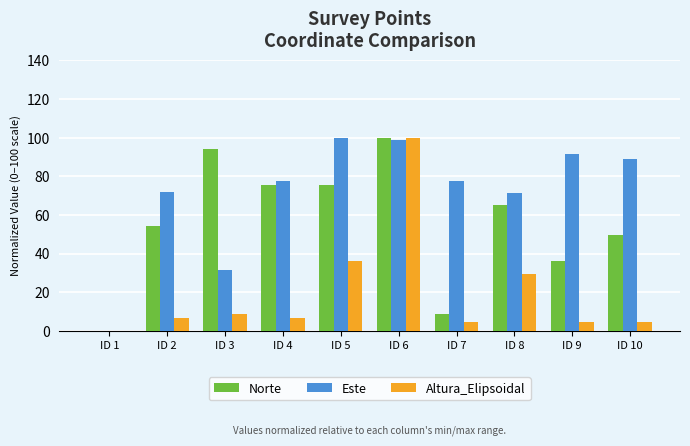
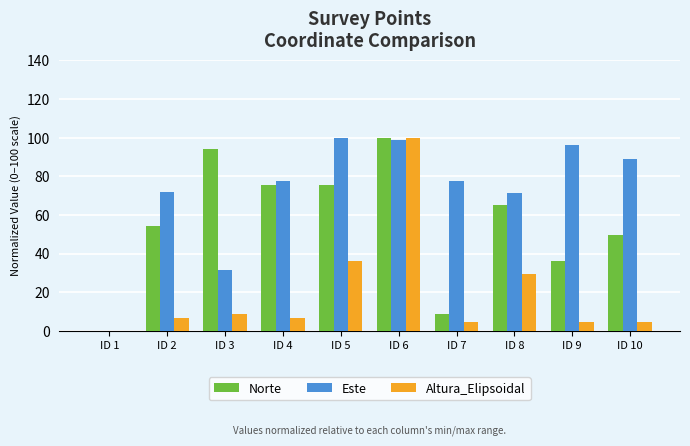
  {
    "Norte": {
      "ID 1": 0,
      "ID 2": 54,
      "ID 3": 94,
      "ID 4": 75,
      "ID 5": 75,
      "ID 6": 100,
      "ID 7": 9,
      "ID 8": 65,
      "ID 9": 36,
      "ID 10": 50
    },
    "Este": {
      "ID 1": 0,
      "ID 2": 72,
      "ID 3": 32,
      "ID 4": 77,
      "ID 5": 100,
      "ID 6": 99,
      "ID 7": 77,
      "ID 8": 71,
-     "ID 9": 91,
+     "ID 9": 96,
      "ID 10": 89
    },
    "Altura_Elipsoidal": {
      "ID 1": 0,
      "ID 2": 7,
      "ID 3": 9,
      "ID 4": 7,
      "ID 5": 36,
      "ID 6": 100,
      "ID 7": 4,
      "ID 8": 29,
      "ID 9": 4,
      "ID 10": 4
    }
  }
